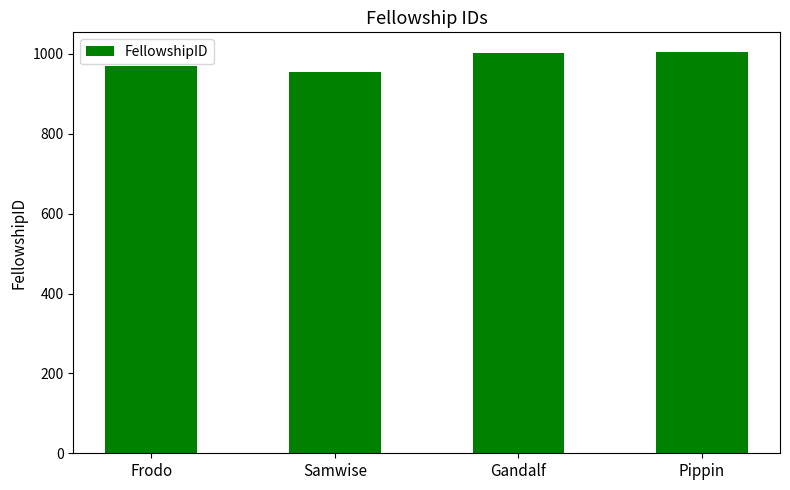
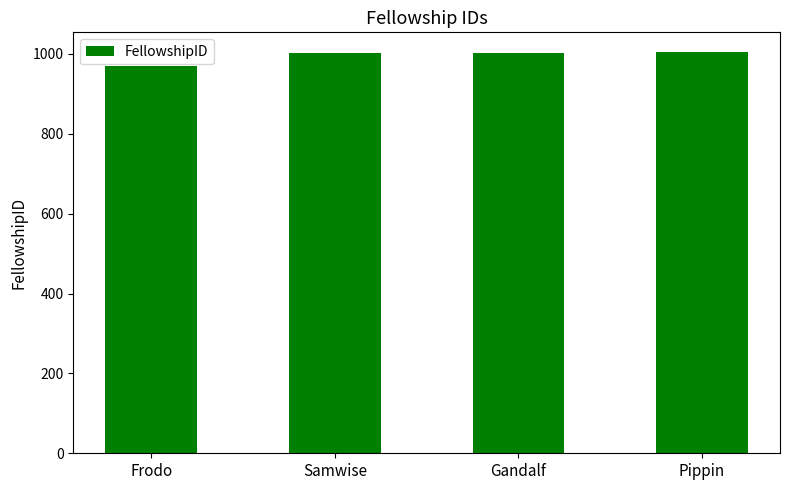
  {
    "Frodo": 970,
-   "Samwise": 950,
+   "Samwise": 1000,
    "Gandalf": 1000,
    "Pippin": 1000
  }
